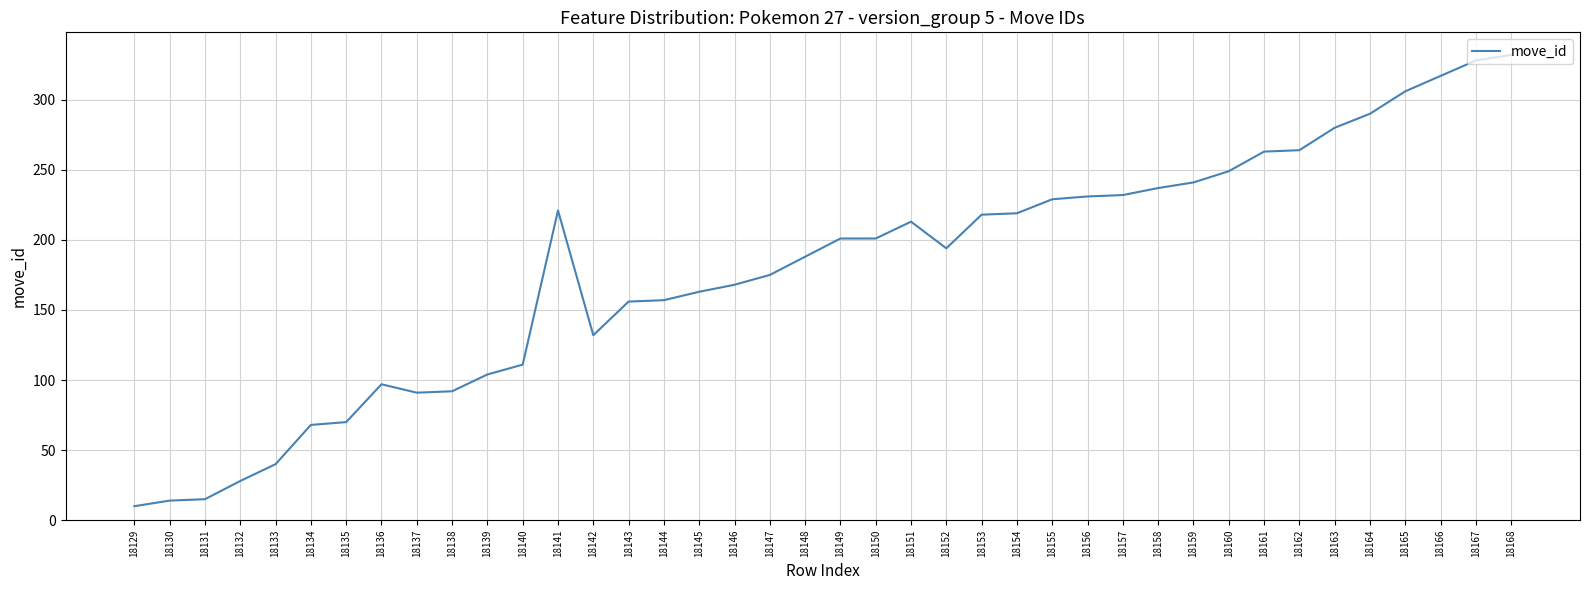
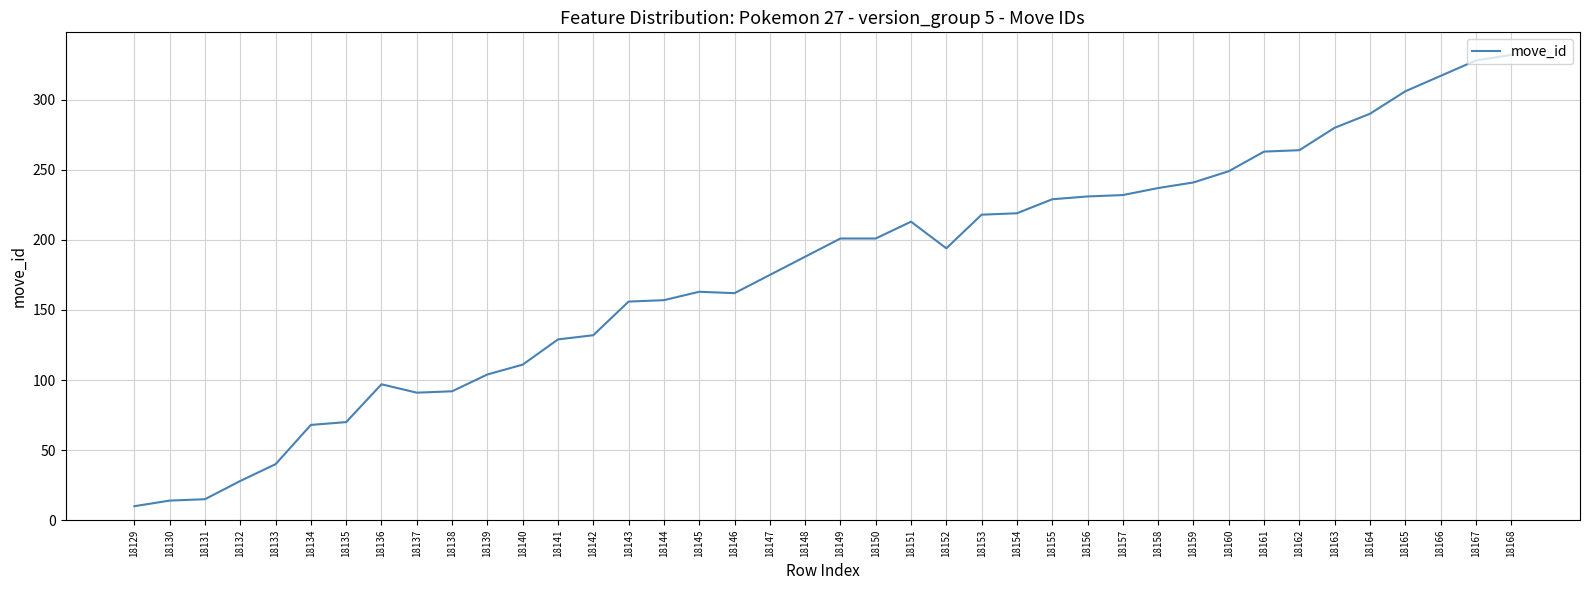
  {
    "18129": 10,
    "18130": 14,
    "18131": 15,
    "18132": 28,
    "18133": 40,
    "18134": 68,
    "18135": 70,
    "18136": 97,
    "18137": 91,
    "18138": 92,
    "18139": 104,
    "18140": 111,
-   "18141": 221,
+   "18141": 129,
    "18142": 132,
    "18143": 156,
    "18144": 157,
    "18145": 163,
-   "18146": 168,
+   "18146": 162,
    "18147": 175,
    "18148": 188,
    "18149": 201,
    "18150": 201,
    "18151": 213,
    "18152": 194,
    "18153": 218,
    "18154": 219,
    "18155": 229,
    "18156": 231,
    "18157": 232,
    "18158": 237,
    "18159": 241,
    "18160": 249,
    "18161": 263,
    "18162": 264,
    "18163": 280,
    "18164": 290,
    "18165": 306,
    "18166": 317
  }
